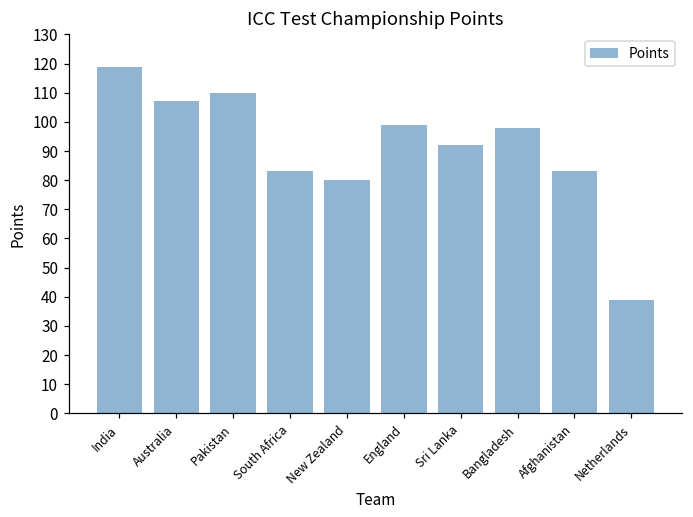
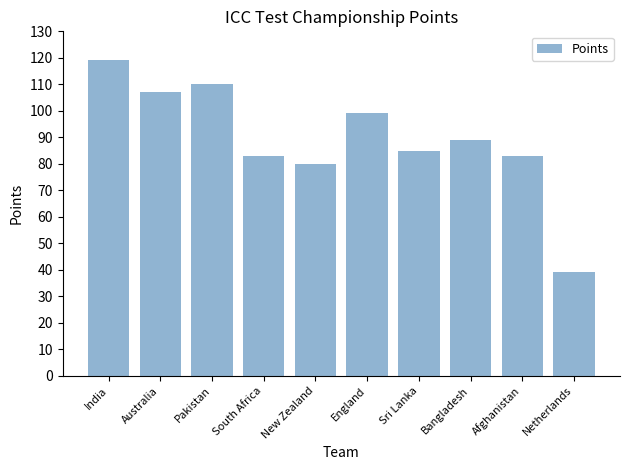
  {
    "India": 119,
    "Australia": 107,
    "Pakistan": 110,
    "South Africa": 83,
    "New Zealand": 80,
    "England": 99,
-   "Sri Lanka": 92,
-   "Bangladesh": 98,
+   "Sri Lanka": 85,
+   "Bangladesh": 89,
    "Afghanistan": 83,
    "Netherlands": 39
  }
